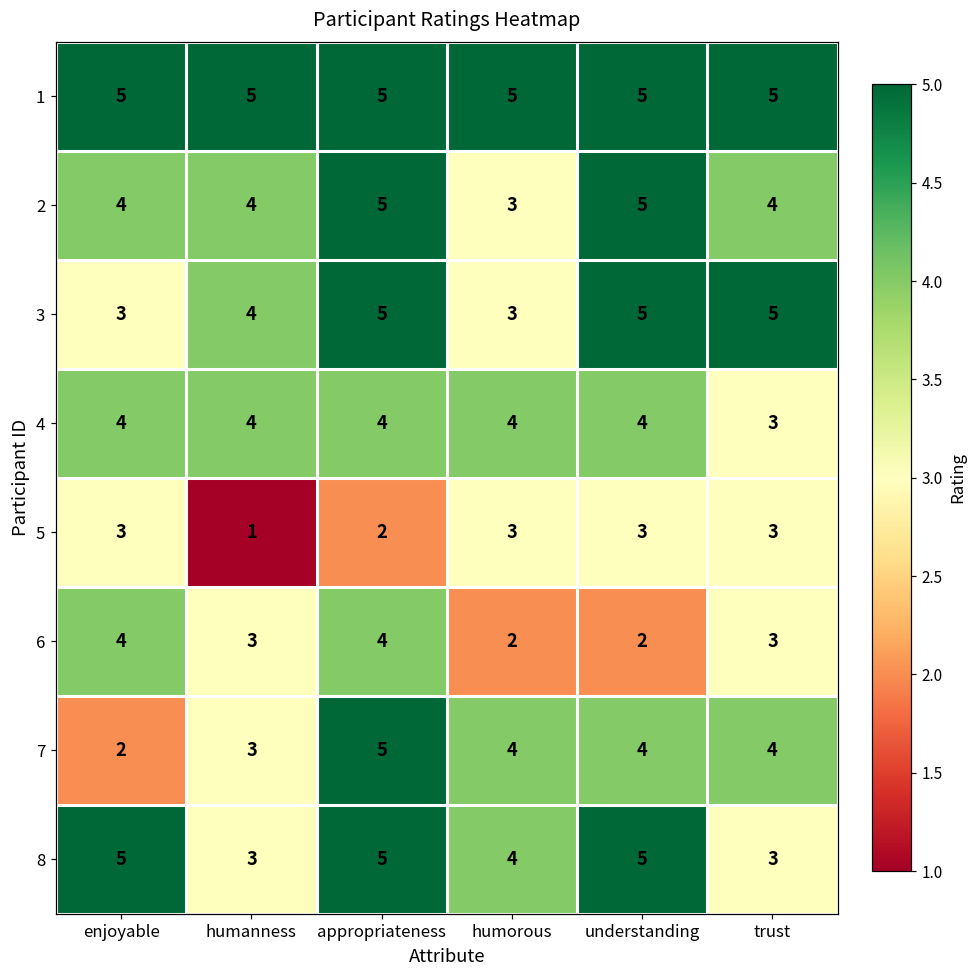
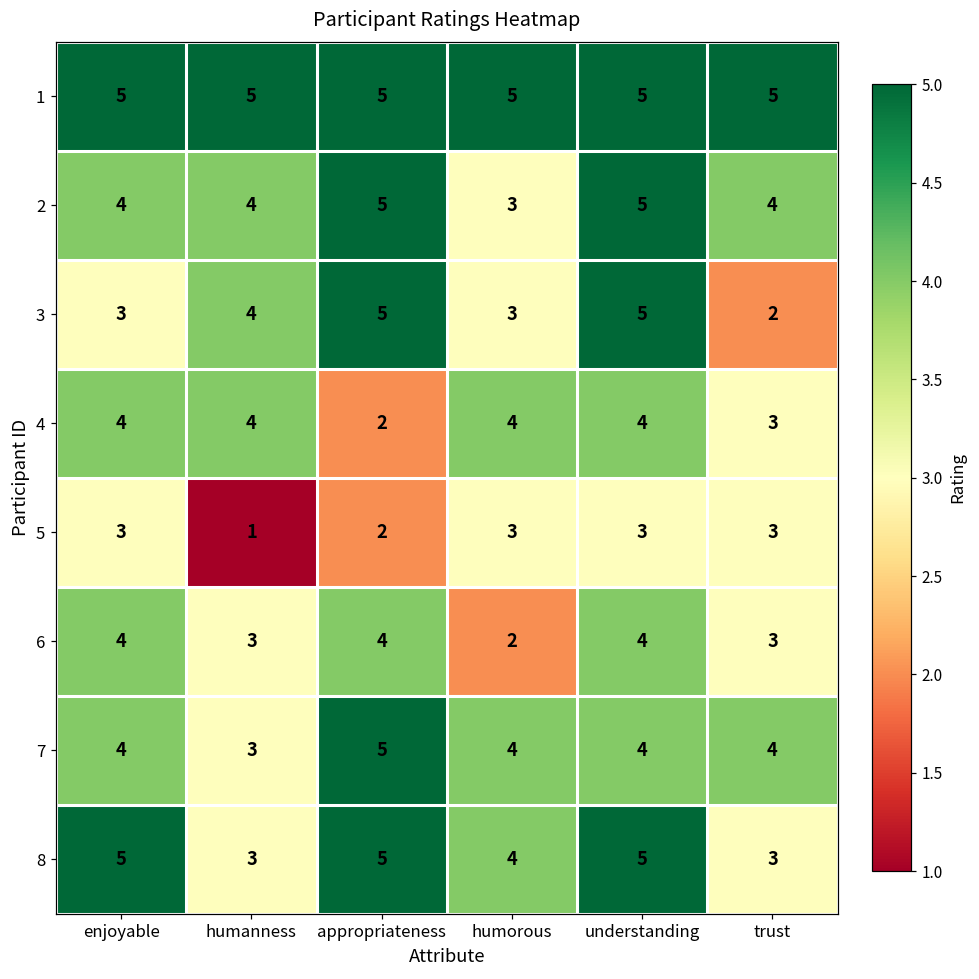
  {
    "1": {
      "enjoyable": 5,
      "humanness": 5,
      "appropriateness": 5,
      "humorous": 5,
      "understanding": 5,
      "trust": 5
    },
    "2": {
      "enjoyable": 4,
      "humanness": 4,
      "appropriateness": 5,
      "humorous": 3,
      "understanding": 5,
      "trust": 4
    },
    "3": {
      "enjoyable": 3,
      "humanness": 4,
      "appropriateness": 5,
      "humorous": 3,
      "understanding": 5,
-     "trust": 5
+     "trust": 2
    },
    "4": {
      "enjoyable": 4,
      "humanness": 4,
-     "appropriateness": 4,
+     "appropriateness": 2,
      "humorous": 4,
      "understanding": 4,
      "trust": 3
    },
    "5": {
      "enjoyable": 3,
      "humanness": 1,
      "appropriateness": 2,
      "humorous": 3,
      "understanding": 3,
      "trust": 3
    },
    "6": {
      "enjoyable": 4,
      "humanness": 3,
      "appropriateness": 4,
      "humorous": 2,
-     "understanding": 2,
+     "understanding": 4,
      "trust": 3
    },
    "7": {
-     "enjoyable": 2,
+     "enjoyable": 4,
      "humanness": 3,
      "appropriateness": 5,
      "humorous": 4,
      "understanding": 4,
      "trust": 4
    },
    "8": {
      "enjoyable": 5,
      "humanness": 3,
      "appropriateness": 5,
      "humorous": 4,
      "understanding": 5,
      "trust": 3
    }
  }
